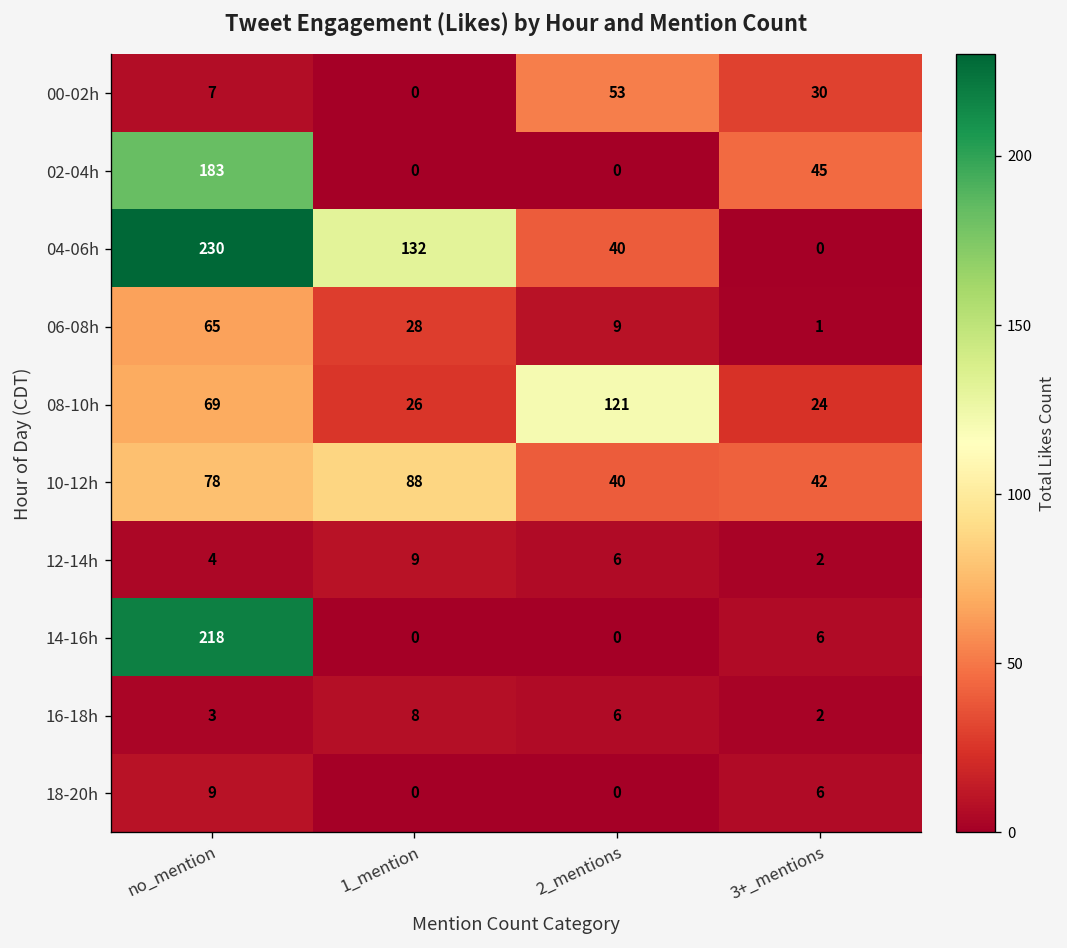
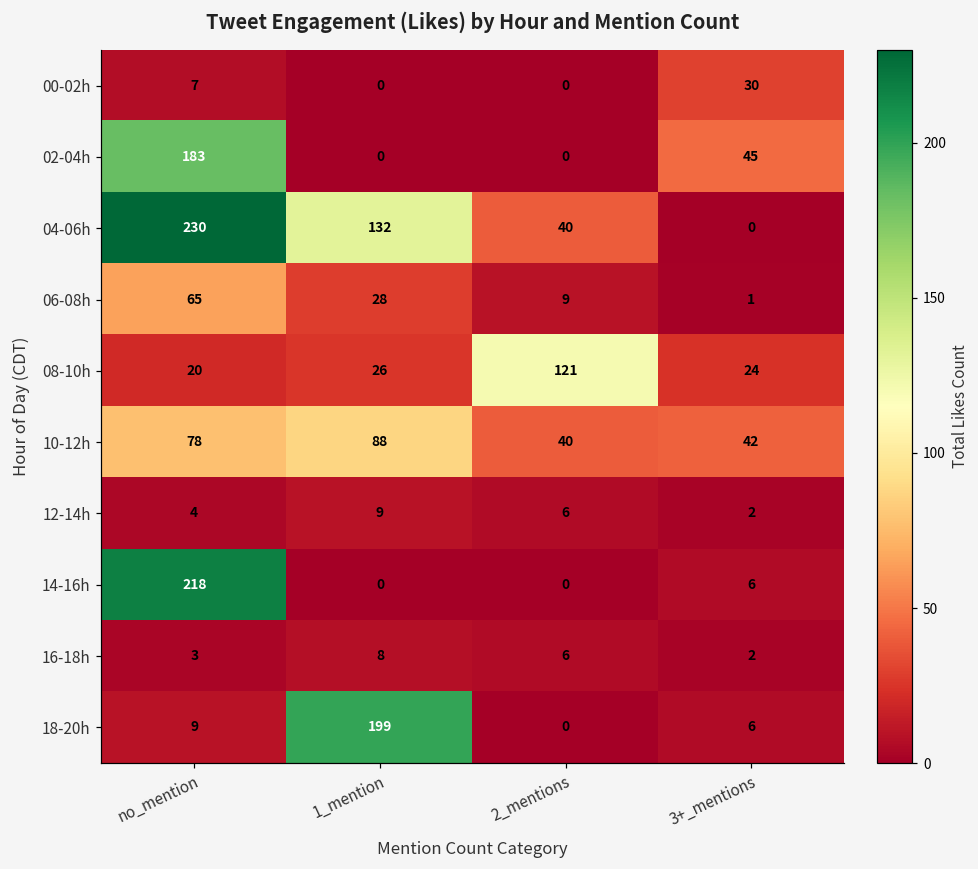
  {
    "00-02h": {
      "no_mention": 7,
      "1_mention": 0,
-     "2_mentions": 53,
+     "2_mentions": 0,
      "3+_mentions": 30
    },
    "02-04h": {
      "no_mention": 183,
      "1_mention": 0,
      "2_mentions": 0,
      "3+_mentions": 45
    },
    "04-06h": {
      "no_mention": 230,
      "1_mention": 132,
      "2_mentions": 40,
      "3+_mentions": 0
    },
    "06-08h": {
      "no_mention": 65,
      "1_mention": 28,
      "2_mentions": 9,
      "3+_mentions": 1
    },
    "08-10h": {
-     "no_mention": 69,
+     "no_mention": 20,
      "1_mention": 26,
      "2_mentions": 121,
      "3+_mentions": 24
    },
    "10-12h": {
      "no_mention": 78,
      "1_mention": 88,
      "2_mentions": 40,
      "3+_mentions": 42
    },
    "12-14h": {
      "no_mention": 4,
      "1_mention": 9,
      "2_mentions": 6,
      "3+_mentions": 2
    },
    "14-16h": {
      "no_mention": 218,
      "1_mention": 0,
      "2_mentions": 0,
      "3+_mentions": 6
    },
    "16-18h": {
      "no_mention": 3,
      "1_mention": 8,
      "2_mentions": 6,
      "3+_mentions": 2
    },
    "18-20h": {
      "no_mention": 9,
-     "1_mention": 0,
+     "1_mention": 199,
      "2_mentions": 0,
      "3+_mentions": 6
    }
  }
